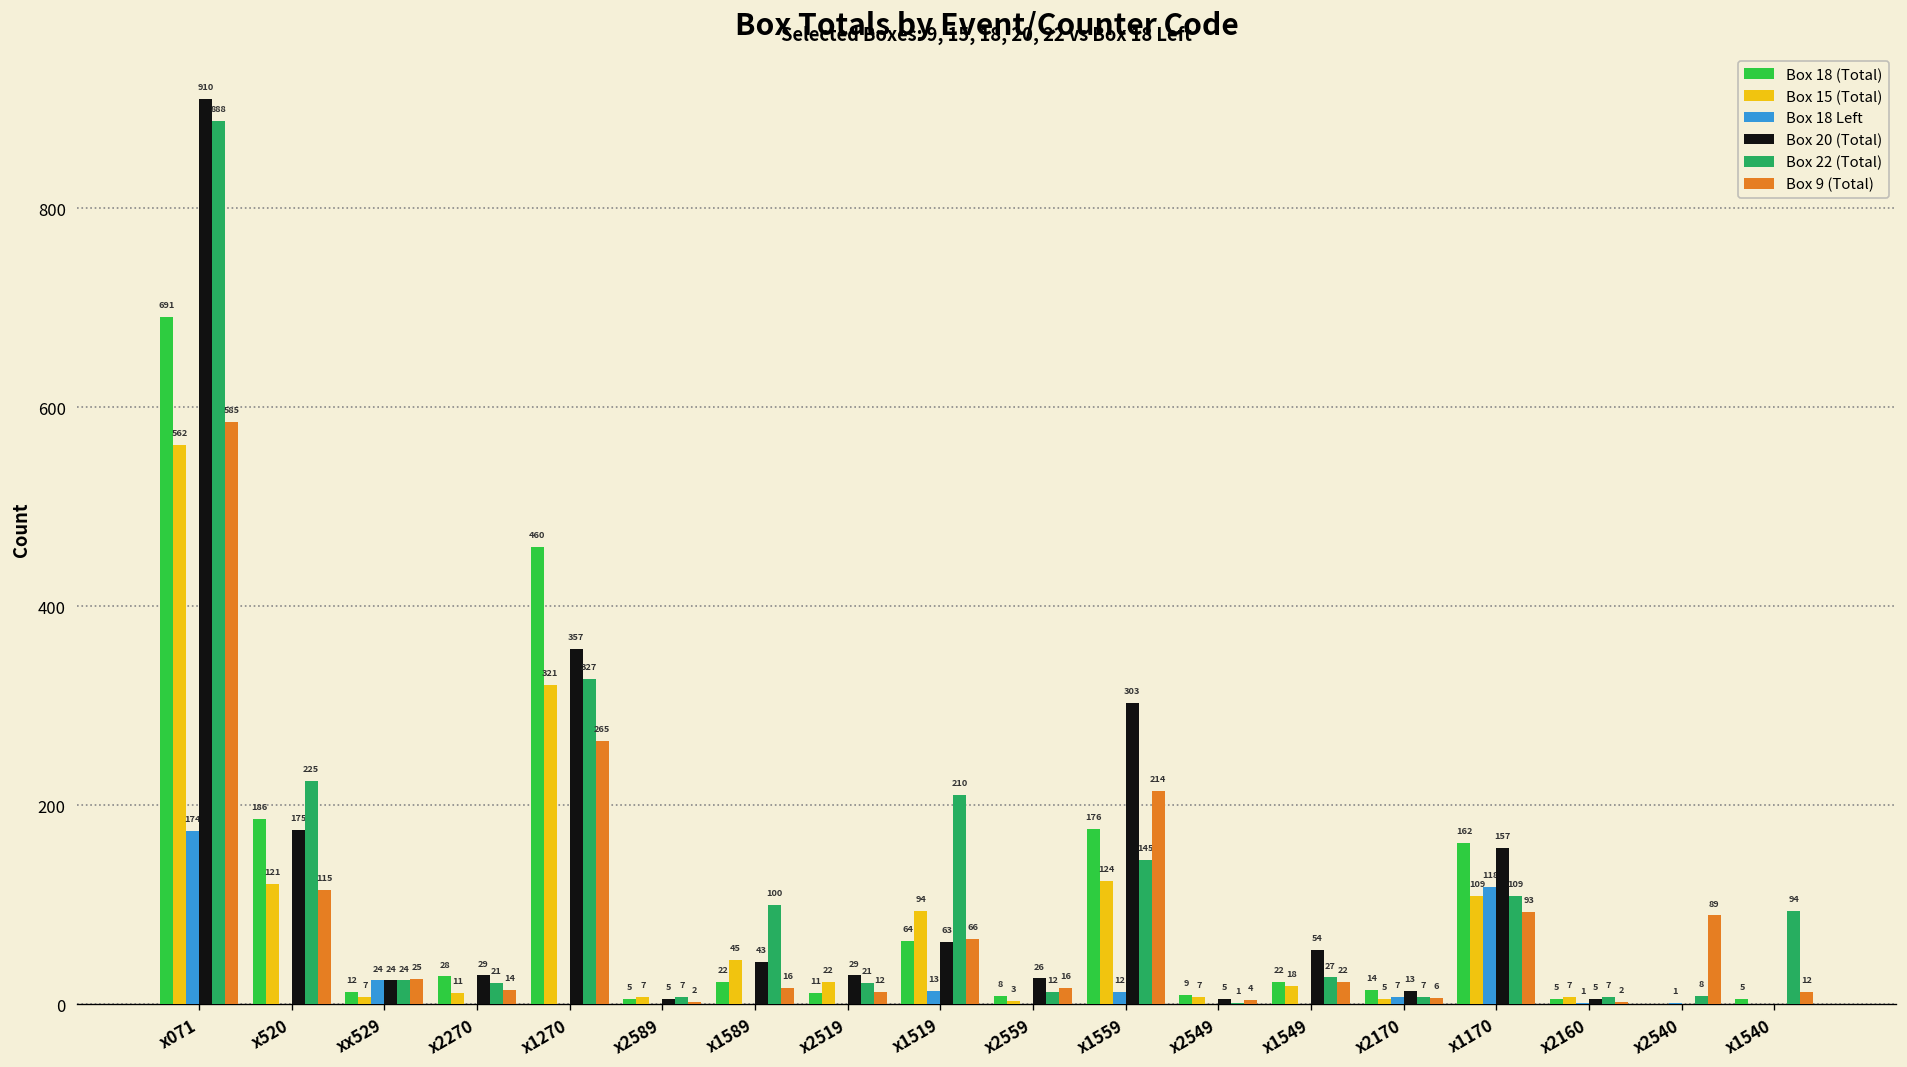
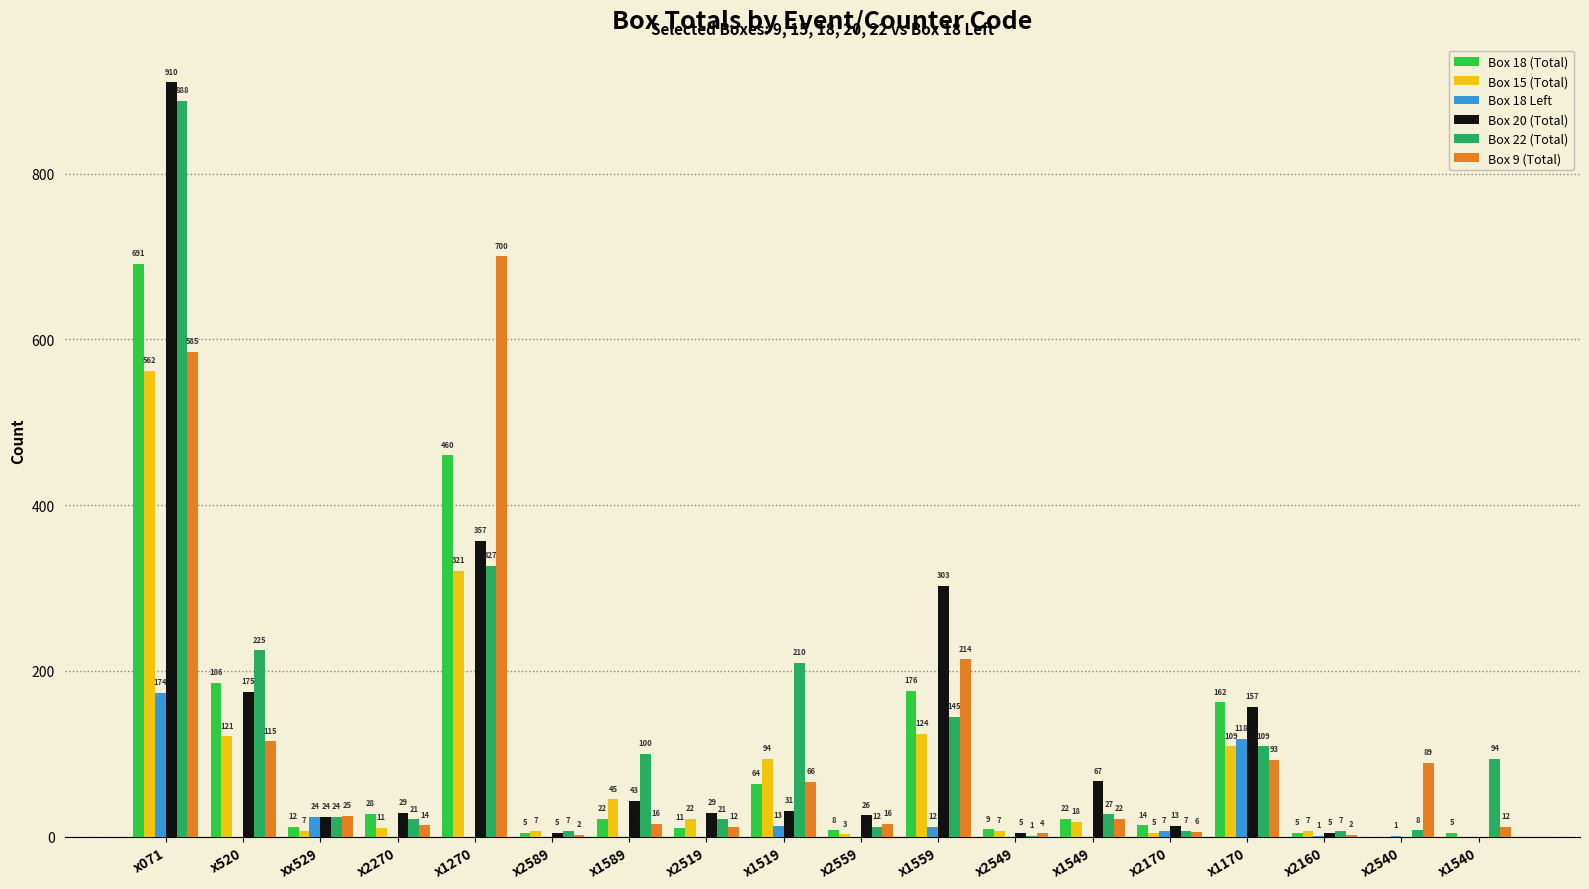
  {
    "Box 15 (Total)": {
      "x071": 562,
      "x520": 121,
      "xx529": 7,
      "x2270": 11,
      "x1270": 321,
      "x2589": 7,
      "x1589": 45,
      "x2519": 22,
      "x1519": 94,
      "x2559": 3,
      "x1559": 124,
      "x2549": 7,
      "x1549": 18,
      "x2170": 5,
      "x1170": 109,
      "x2160": 7
    },
    "Box 18 Left": {
      "x071": 174,
      "xx529": 24,
      "x1519": 13,
      "x1559": 12,
      "x2170": 7,
      "x1170": 118,
      "x2160": 1,
      "x2540": 1
    },
    "Box 20 (Total)": {
      "x071": 910,
      "x520": 175,
      "xx529": 24,
      "x2270": 29,
      "x1270": 357,
      "x2589": 5,
      "x1589": 43,
      "x2519": 29,
-     "x1519": 63,
+     "x1519": 31,
      "x2559": 26,
      "x1559": 303,
      "x2549": 5,
-     "x1549": 54,
+     "x1549": 67,
      "x2170": 13,
      "x1170": 157,
      "x2160": 5
    },
    "Box 9 (Total)": {
      "x071": 585,
      "x520": 115,
      "x2270": 14,
-     "x1270": 265,
+     "x1270": 700,
      "x2589": 2,
      "x1589": 16,
      "x2519": 12,
      "x1519": 66,
      "x2559": 16,
      "x1559": 214,
      "x2549": 4,
      "x1549": 22,
      "x2170": 6,
      "x1170": 93,
      "x2160": 2,
      "x2540": 89,
      "x1540": 12
    }
  }
